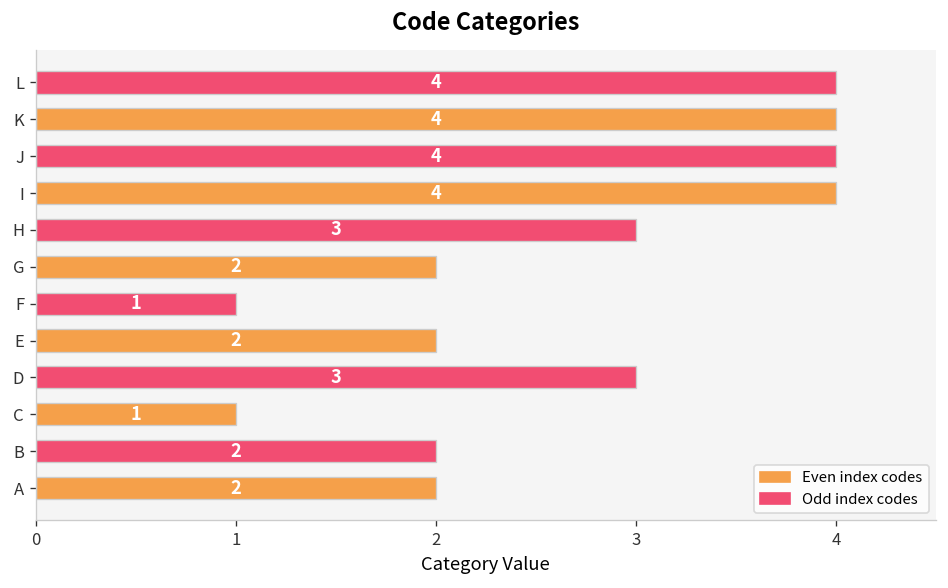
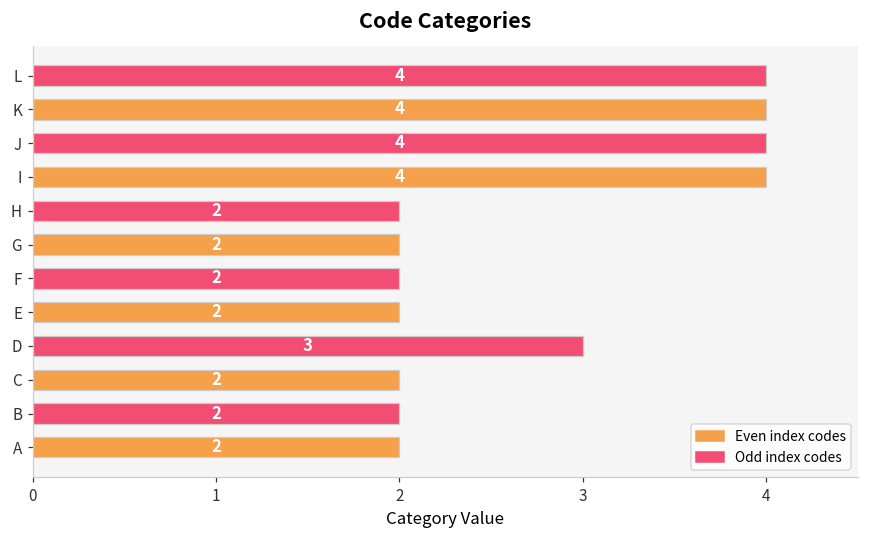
  {
    "L": 4,
    "K": 4,
    "J": 4,
    "I": 4,
-   "H": 3,
+   "H": 2,
    "G": 2,
-   "F": 1,
+   "F": 2,
    "E": 2,
    "D": 3,
-   "C": 1,
+   "C": 2,
    "B": 2,
    "A": 2
  }
